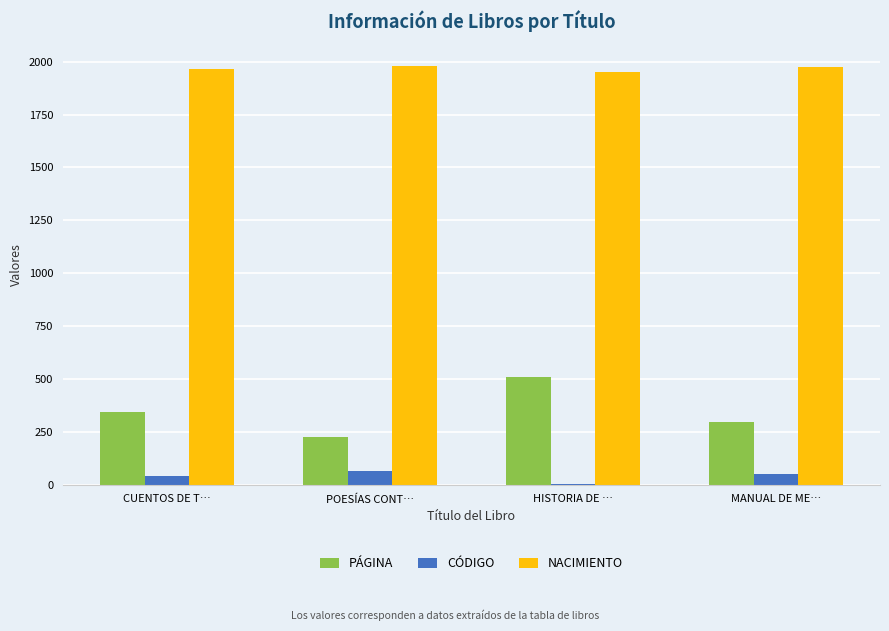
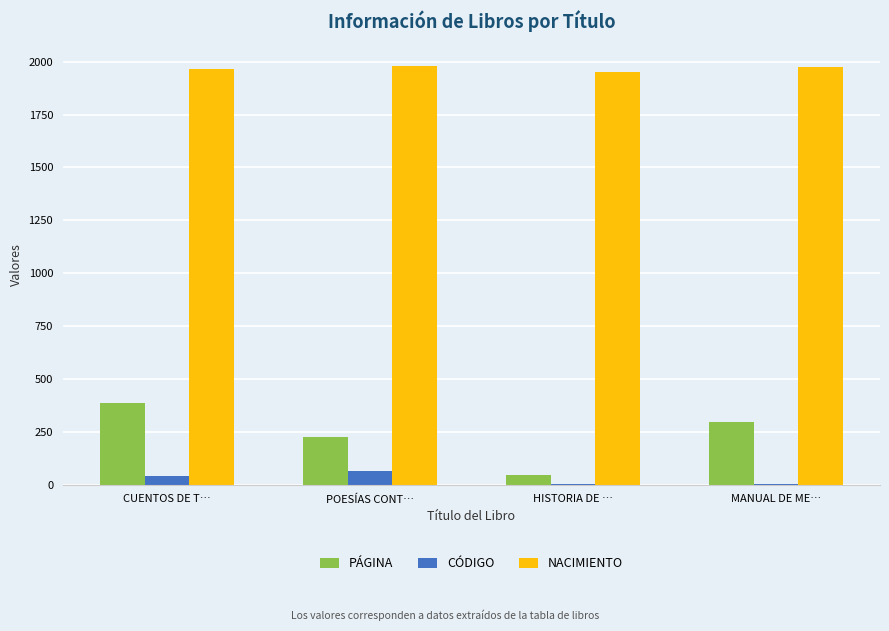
  {
    "PÁGINA": {
-     "CUENTOS DE T…": 340,
+     "CUENTOS DE T…": 390,
      "POESÍAS CONT…": 220,
-     "HISTORIA DE …": 510,
+     "HISTORIA DE …": 40,
      "MANUAL DE ME…": 300
    },
    "CÓDIGO": {
      "CUENTOS DE T…": 40,
      "POESÍAS CONT…": 60,
-     "MANUAL DE ME…": 50
+     "MANUAL DE ME…": 10
    },
    "NACIMIENTO": {
      "CUENTOS DE T…": 1970,
      "POESÍAS CONT…": 1980,
      "HISTORIA DE …": 1950,
      "MANUAL DE ME…": 1980
    }
  }
